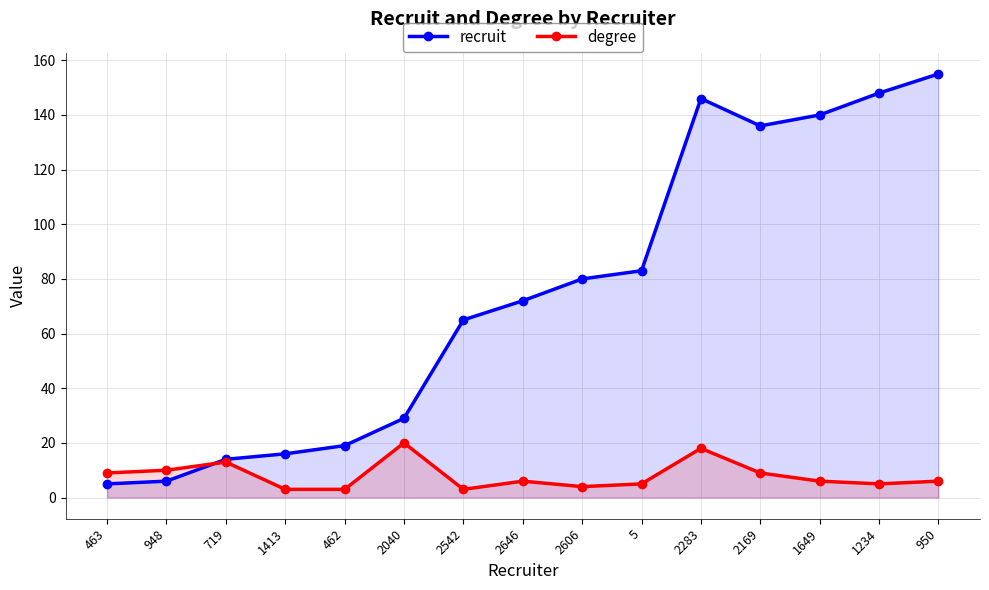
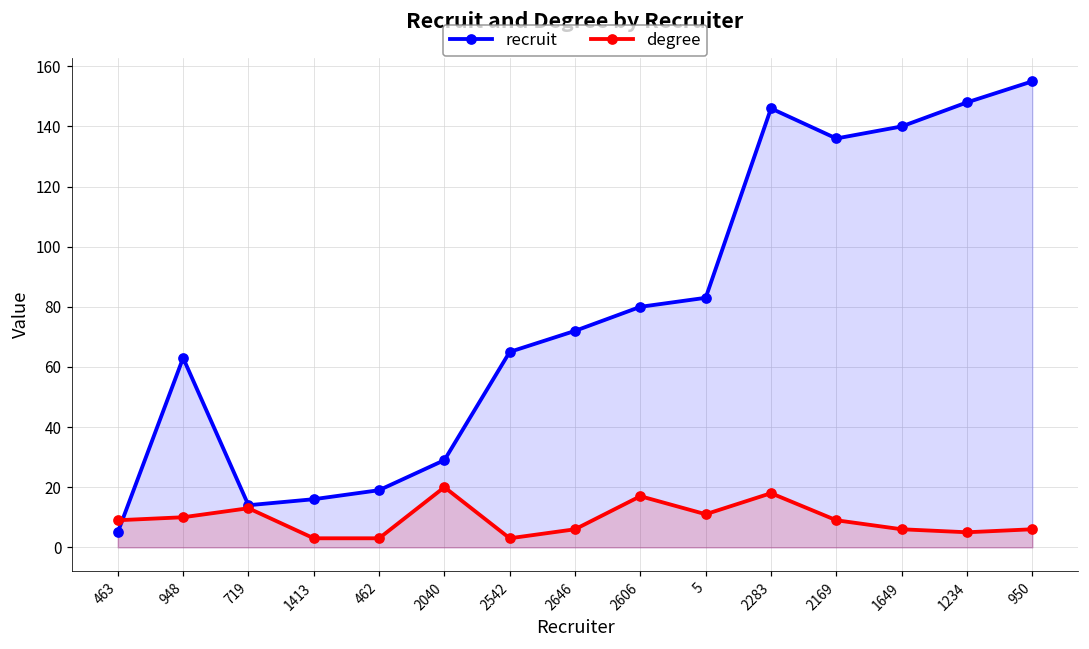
  {
    "recruit": {
      "463": 5,
-     "948": 6,
+     "948": 63,
      "719": 14,
      "1413": 16,
      "462": 19,
      "2040": 29,
      "2542": 65,
      "2646": 72,
      "2606": 80,
      "5": 83,
      "2283": 146,
      "2169": 136,
      "1649": 140,
      "1234": 148,
      "950": 155
    },
    "degree": {
      "463": 9,
      "948": 10,
      "719": 13,
      "1413": 3,
      "462": 3,
      "2040": 20,
      "2542": 3,
      "2646": 6,
-     "2606": 4,
-     "5": 5,
+     "2606": 17,
+     "5": 11,
      "2283": 18,
      "2169": 9,
      "1649": 6,
      "1234": 5,
      "950": 6
    }
  }
